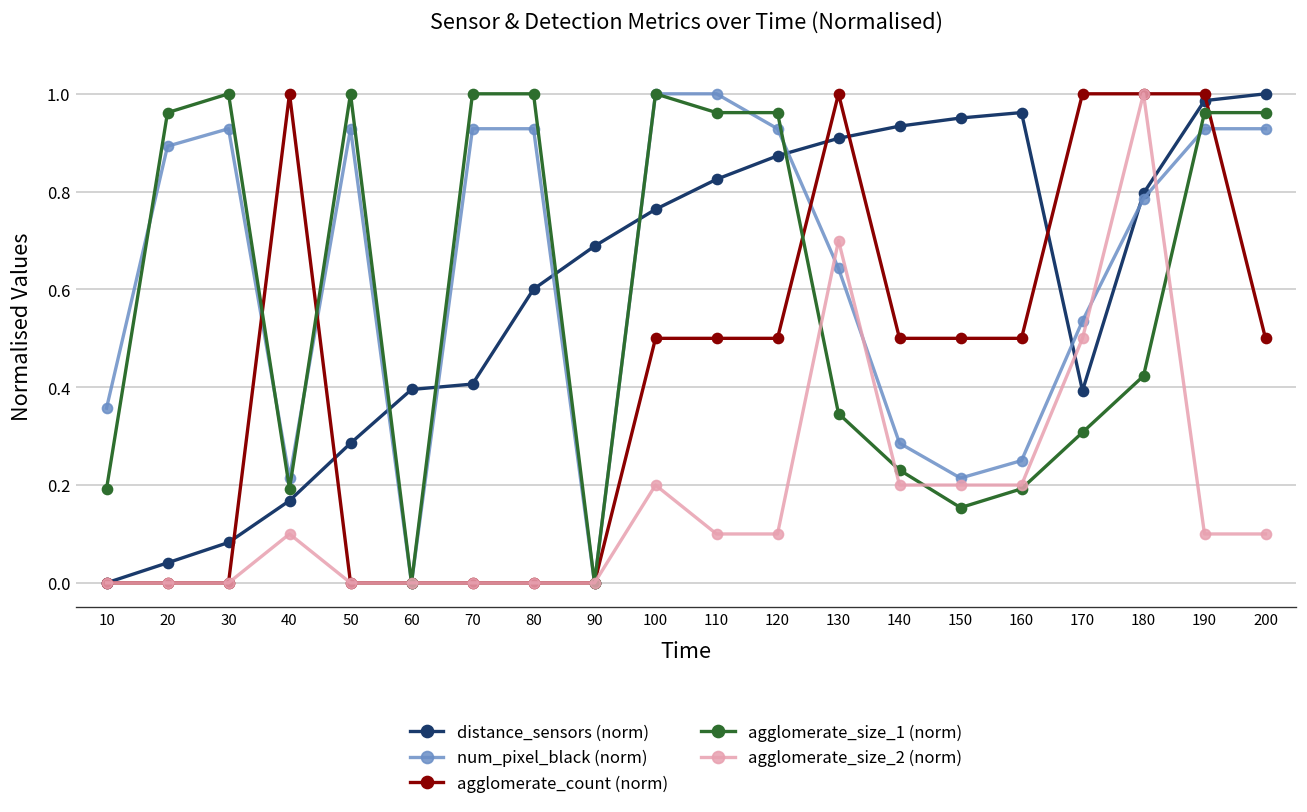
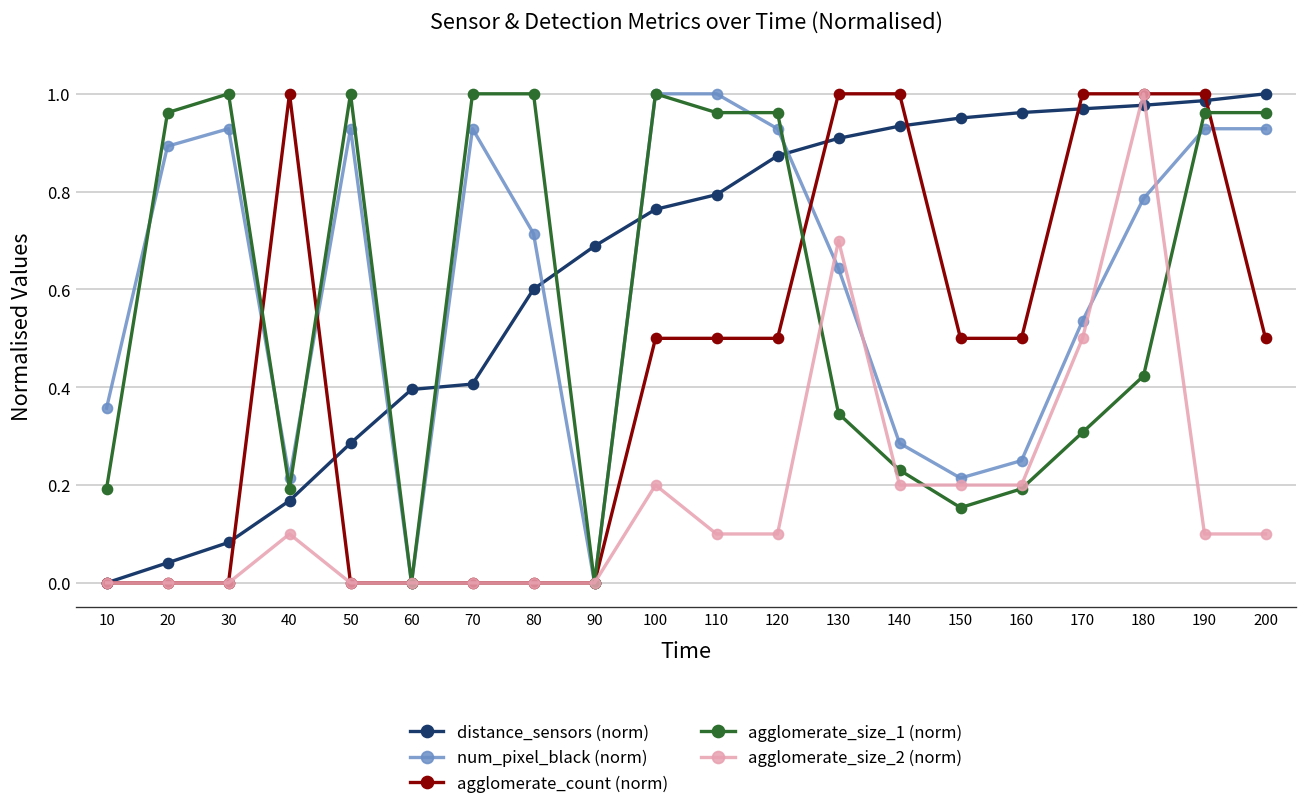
  {
    "distance_sensors (norm)": {
      "20": 0.04,
      "30": 0.08,
      "40": 0.17,
      "50": 0.29,
      "60": 0.40,
      "70": 0.41,
      "80": 0.60,
      "90": 0.69,
      "100": 0.76,
-     "110": 0.83,
+     "110": 0.79,
      "120": 0.87,
      "130": 0.91,
      "140": 0.93,
      "150": 0.95,
      "160": 0.96,
-     "170": 0.39,
-     "180": 0.80,
+     "170": 0.97,
+     "180": 0.98,
      "190": 0.99,
      "200": 1.00
    },
    "num_pixel_black (norm)": {
      "10": 0.36,
      "20": 0.89,
      "30": 0.93,
      "40": 0.21,
      "50": 0.93,
      "70": 0.93,
-     "80": 0.93,
+     "80": 0.71,
      "110": 1.00,
      "120": 0.93,
      "130": 0.64,
      "140": 0.29,
      "150": 0.21,
      "160": 0.25,
      "170": 0.54,
      "180": 0.79,
      "190": 0.93,
      "200": 0.93
    },
    "agglomerate_count (norm)": {
      "40": 1.00,
      "100": 0.50,
      "110": 0.50,
      "120": 0.50,
      "130": 1.00,
-     "140": 0.50,
+     "140": 1.00,
      "150": 0.50,
      "160": 0.50,
      "170": 1.00,
      "190": 1.00,
      "200": 0.50
    },
    "agglomerate_size_1 (norm)": {
      "10": 0.19,
      "20": 0.96,
      "30": 1.00,
      "40": 0.19,
      "50": 1.00,
      "70": 1.00,
      "80": 1.00,
      "110": 0.96,
      "120": 0.96,
      "130": 0.35,
      "140": 0.23,
      "150": 0.15,
      "160": 0.19,
      "170": 0.31,
      "180": 0.42,
      "190": 0.96,
      "200": 0.96
    },
    "agglomerate_size_2 (norm)": {
      "40": 0.10,
      "100": 0.20,
      "110": 0.10,
      "120": 0.10,
      "130": 0.70,
      "140": 0.20,
      "150": 0.20,
      "160": 0.20,
      "170": 0.50,
      "190": 0.10,
      "200": 0.10
    }
  }
